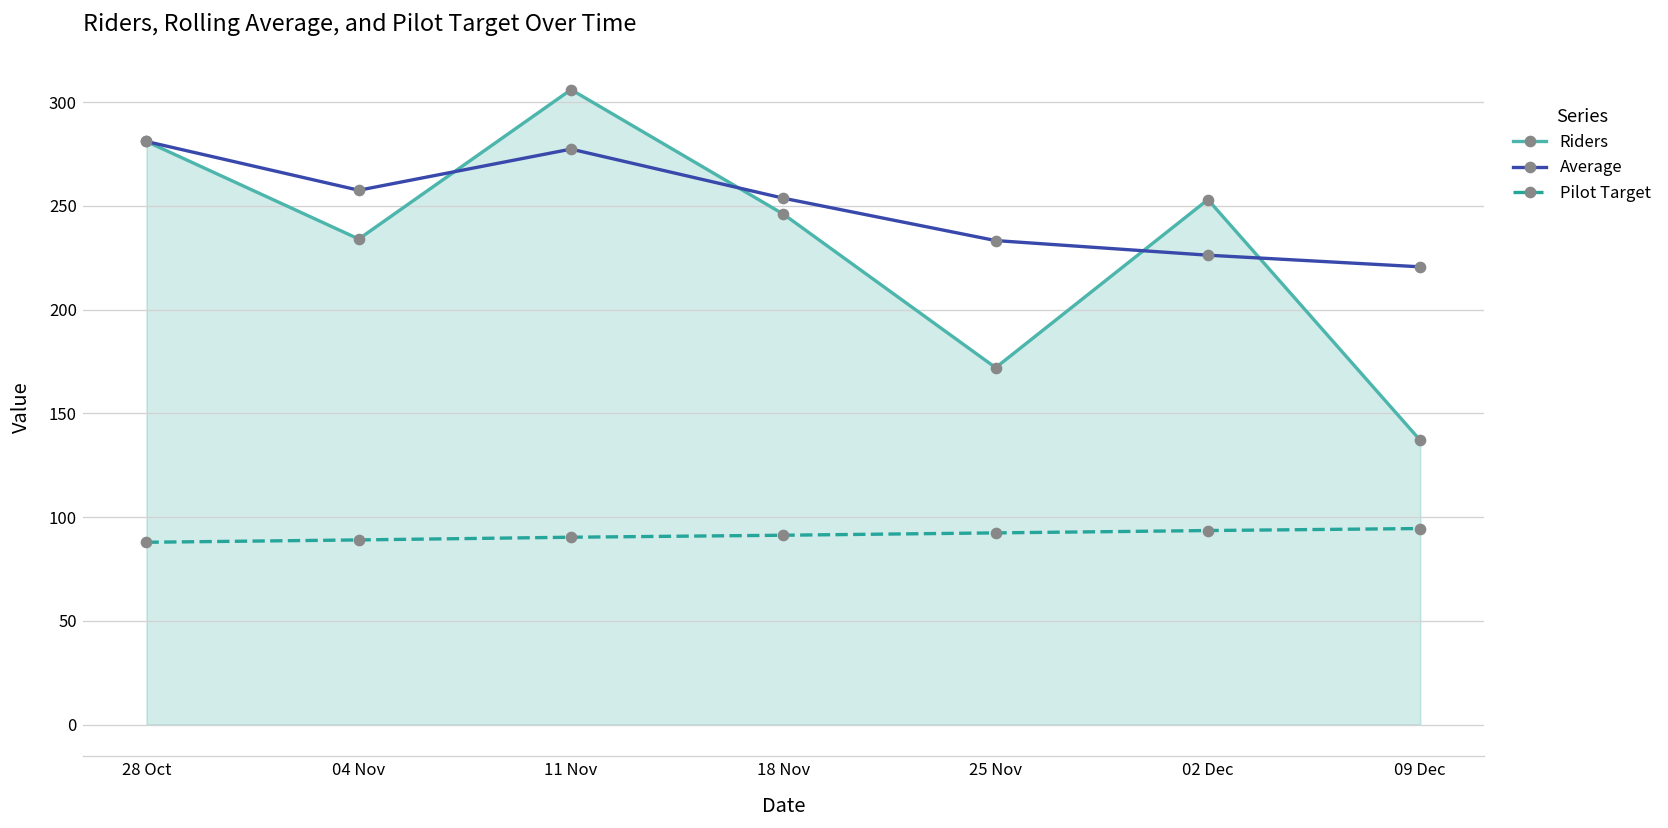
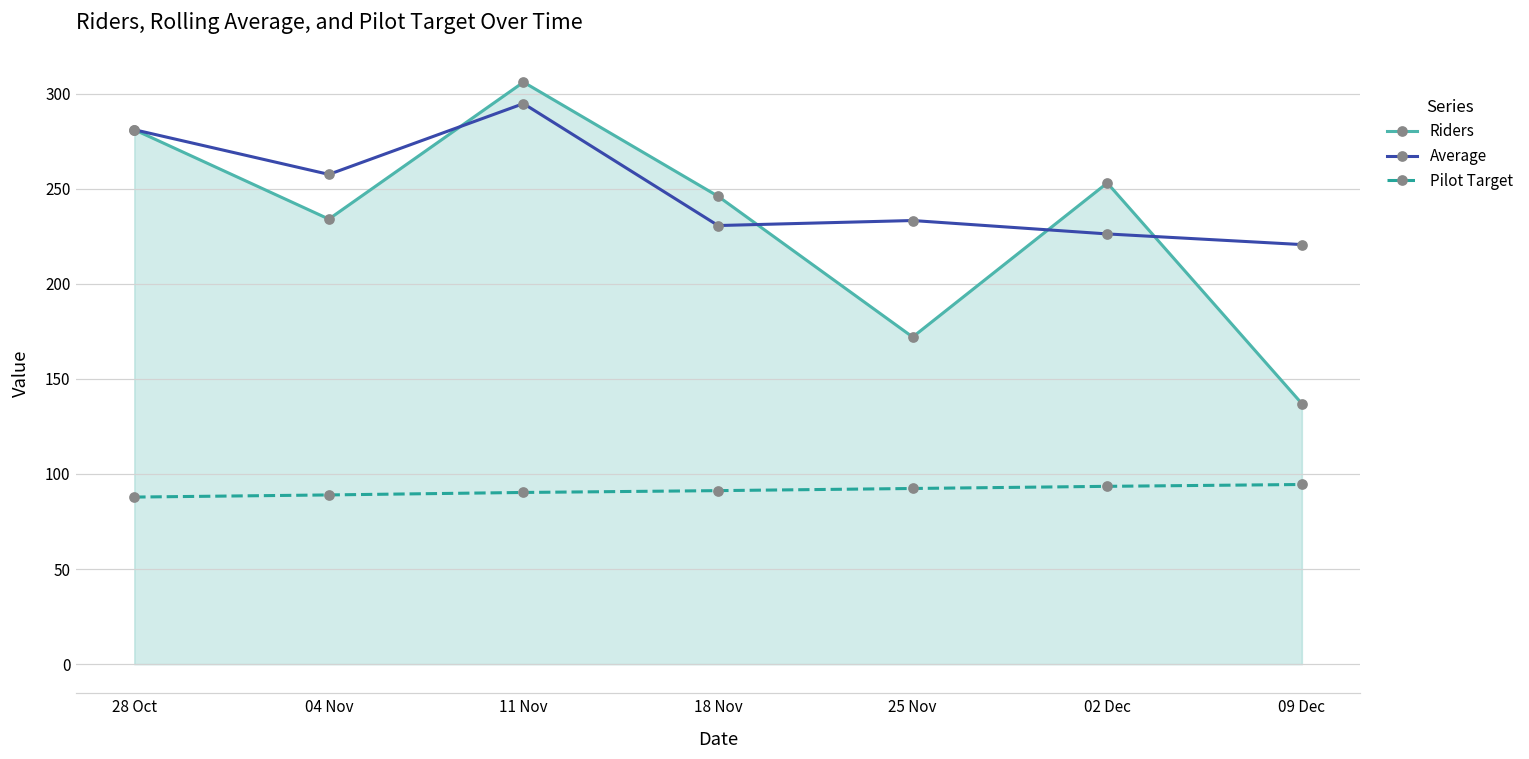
  {
    "Average": {
      "04 Nov": 258,
-     "11 Nov": 277,
-     "18 Nov": 254,
+     "11 Nov": 295,
+     "18 Nov": 231,
      "25 Nov": 233,
      "02 Dec": 226,
      "09 Dec": 221
    }
  }
